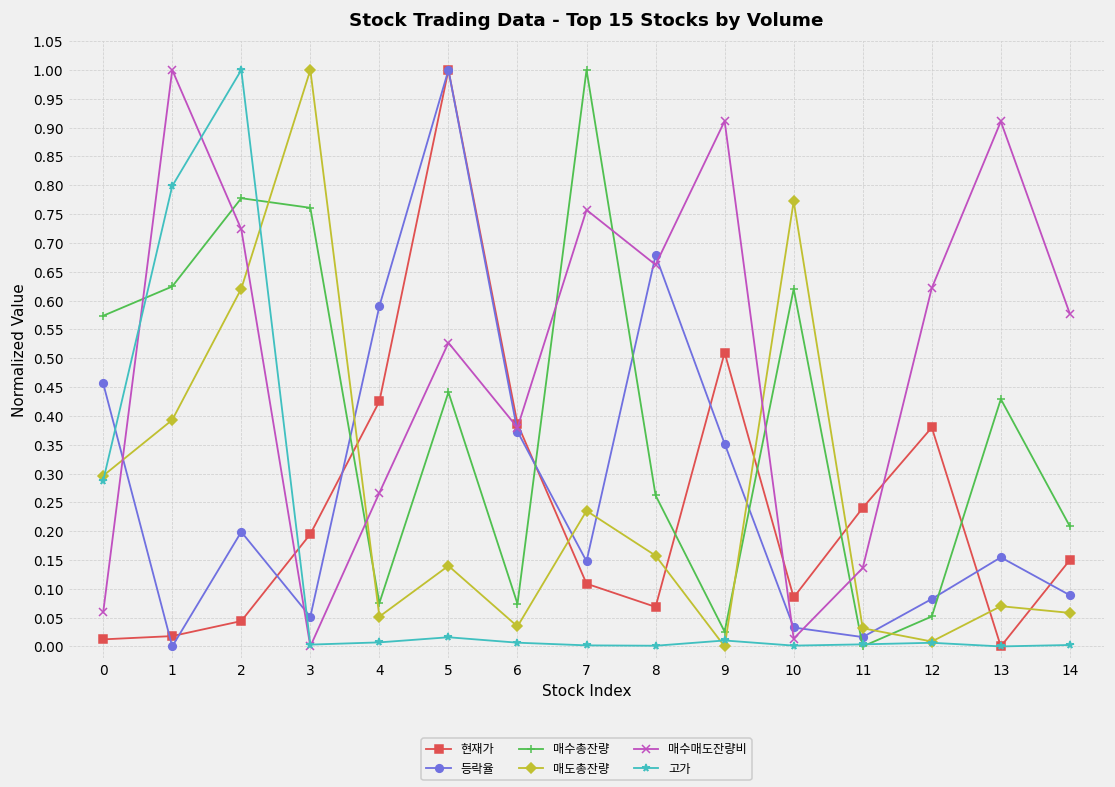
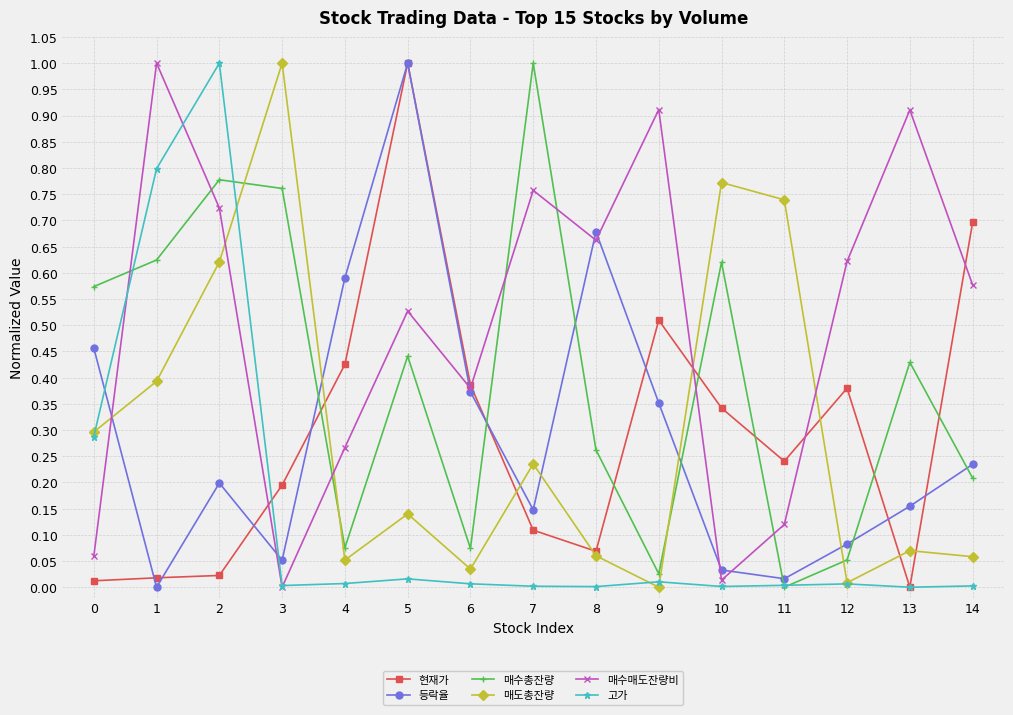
  {
    "현재가": {
      "0": 0.01,
      "1": 0.02,
-     "2": 0.04,
+     "2": 0.02,
      "3": 0.19,
      "4": 0.43,
      "6": 0.39,
      "7": 0.11,
      "8": 0.07,
      "9": 0.51,
-     "10": 0.09,
+     "10": 0.34,
      "11": 0.24,
      "12": 0.38,
-     "14": 0.15
+     "14": 0.70
    },
    "등락율": {
      "0": 0.46,
      "1": 0.00,
      "2": 0.20,
      "3": 0.05,
      "4": 0.59,
      "6": 0.37,
      "7": 0.15,
      "8": 0.68,
      "9": 0.35,
      "10": 0.03,
      "11": 0.02,
      "12": 0.08,
      "13": 0.15,
-     "14": 0.09
+     "14": 0.23
    },
    "매수총잔량": {
      "0": 0.57,
      "1": 0.62,
      "2": 0.78,
      "3": 0.76,
      "4": 0.08,
      "5": 0.44,
      "6": 0.07,
      "7": 1.00,
      "8": 0.26,
      "9": 0.03,
      "10": 0.62,
      "12": 0.05,
      "13": 0.43,
      "14": 0.21
    },
    "매도총잔량": {
      "0": 0.30,
      "1": 0.39,
      "2": 0.62,
      "3": 1.00,
      "4": 0.05,
      "5": 0.14,
      "6": 0.03,
      "7": 0.24,
-     "8": 0.16,
+     "8": 0.06,
      "9": 0.00,
      "10": 0.77,
-     "11": 0.03,
+     "11": 0.74,
      "13": 0.07,
      "14": 0.06
    },
    "매수매도잔량비": {
      "0": 0.06,
      "1": 1.00,
      "2": 0.72,
      "4": 0.27,
      "5": 0.53,
      "6": 0.38,
      "7": 0.76,
      "8": 0.66,
      "9": 0.91,
      "10": 0.01,
-     "11": 0.14,
+     "11": 0.12,
      "12": 0.62,
      "13": 0.91,
      "14": 0.58
    },
    "고가": {
      "0": 0.29,
      "1": 0.80,
      "2": 1.00,
      "4": 0.01,
      "5": 0.02,
      "6": 0.01,
      "7": 0.00,
      "8": 0.00,
      "9": 0.01,
      "10": 0.00,
      "14": 0.00
    }
  }
